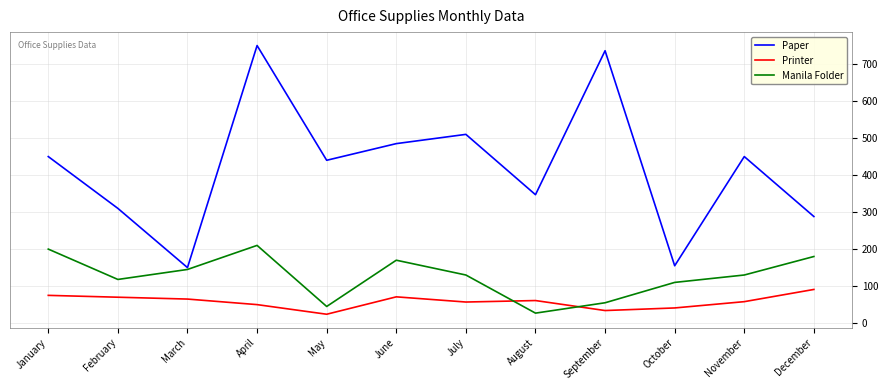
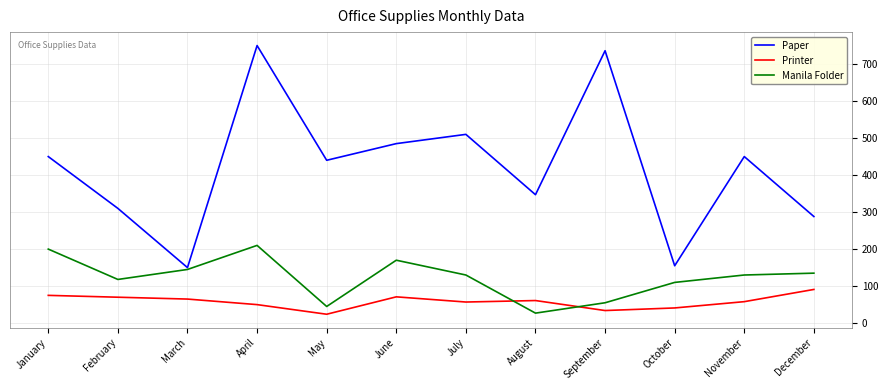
  {
    "Paper": {
      "January": 450,
      "February": 310,
      "April": 750,
      "May": 440,
      "June": 490,
      "July": 510,
      "August": 350,
      "September": 740,
      "October": 160,
      "November": 450,
      "December": 290
    },
    "Printer": {
      "January": 80,
      "February": 70,
      "March": 70,
      "April": 50,
      "May": 20,
      "June": 70,
      "July": 60,
      "August": 60,
      "September": 30,
      "October": 40,
      "November": 60,
      "December": 90
    },
    "Manila Folder": {
      "January": 200,
      "February": 120,
      "April": 210,
      "May": 50,
      "June": 170,
      "July": 130,
      "August": 30,
      "September": 60,
      "October": 110,
      "November": 130,
-     "December": 180
+     "December": 140
    }
  }
